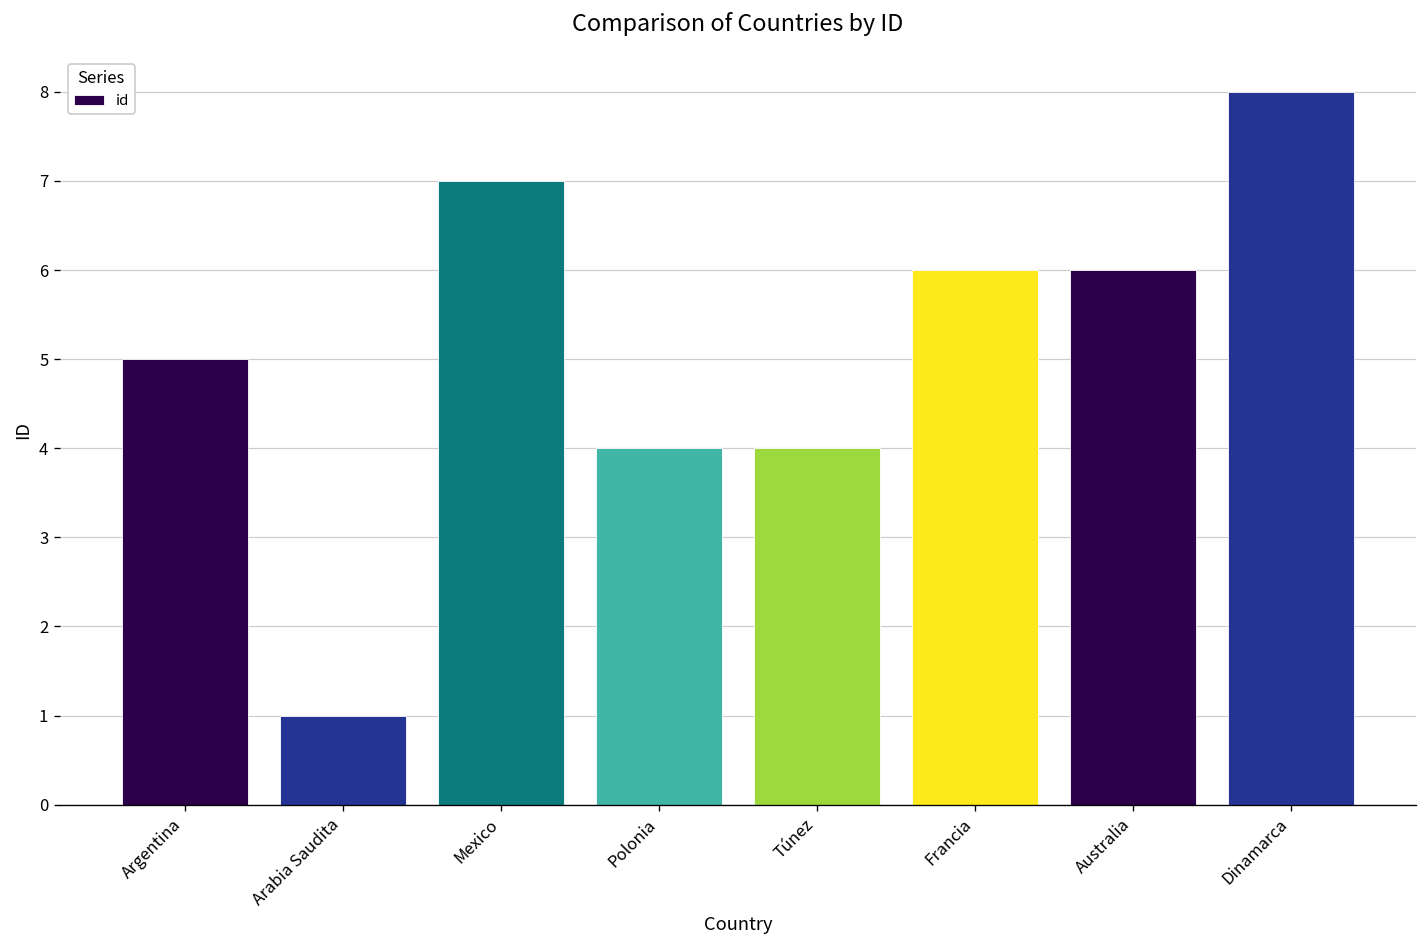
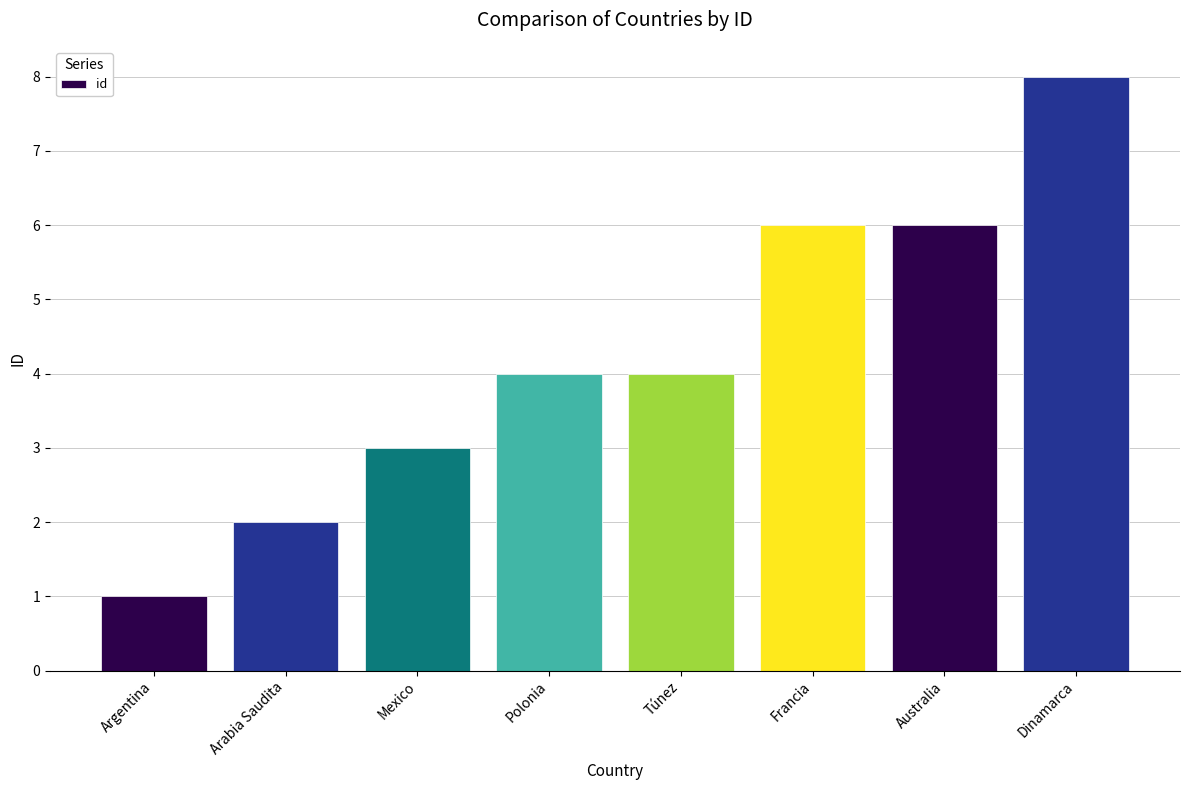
  {
-   "Argentina": 5,
-   "Arabia Saudita": 1,
-   "Mexico": 7,
+   "Argentina": 1,
+   "Arabia Saudita": 2,
+   "Mexico": 3,
    "Polonia": 4,
    "Túnez": 4,
    "Francia": 6,
    "Australia": 6,
    "Dinamarca": 8
  }
